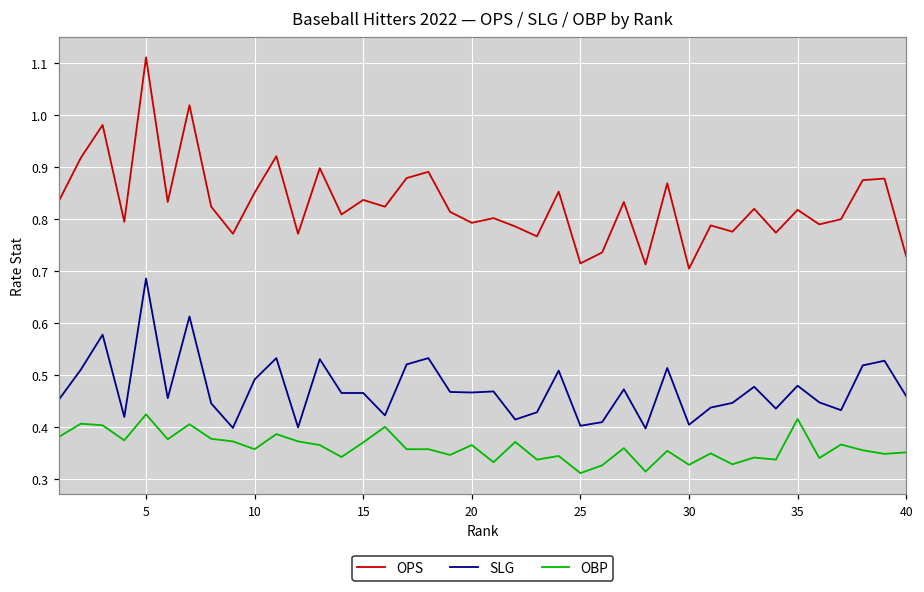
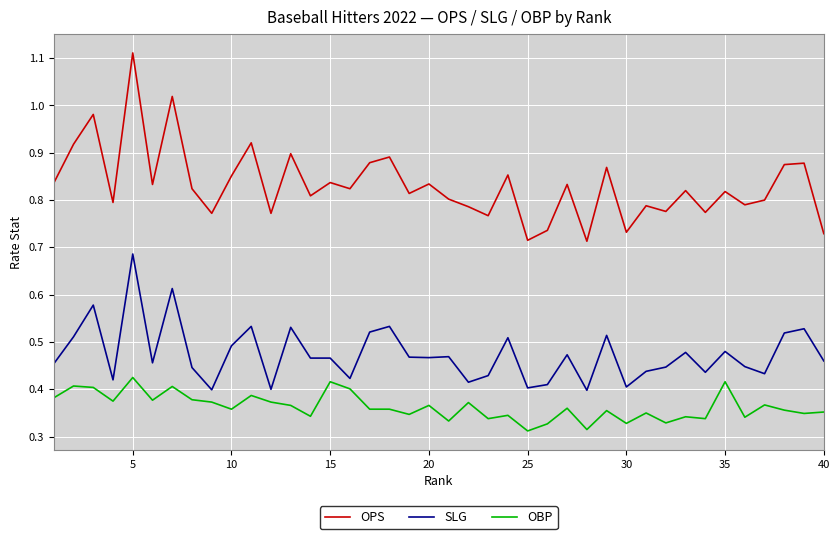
  {
    "OPS": {
      "5": 1.11,
      "10": 0.85,
      "15": 0.84,
-     "20": 0.79,
+     "20": 0.83,
      "25": 0.72,
-     "30": 0.71,
+     "30": 0.73,
      "35": 0.82,
      "40": 0.73
    },
    "SLG": {
      "5": 0.69,
      "10": 0.49,
      "15": 0.47,
      "20": 0.47,
      "25": 0.40,
      "30": 0.41,
      "35": 0.48,
      "40": 0.46
    },
    "OBP": {
      "5": 0.43,
      "10": 0.36,
-     "15": 0.37,
+     "15": 0.42,
      "20": 0.37,
      "25": 0.31,
      "30": 0.33,
      "35": 0.42,
      "40": 0.35
    }
  }
